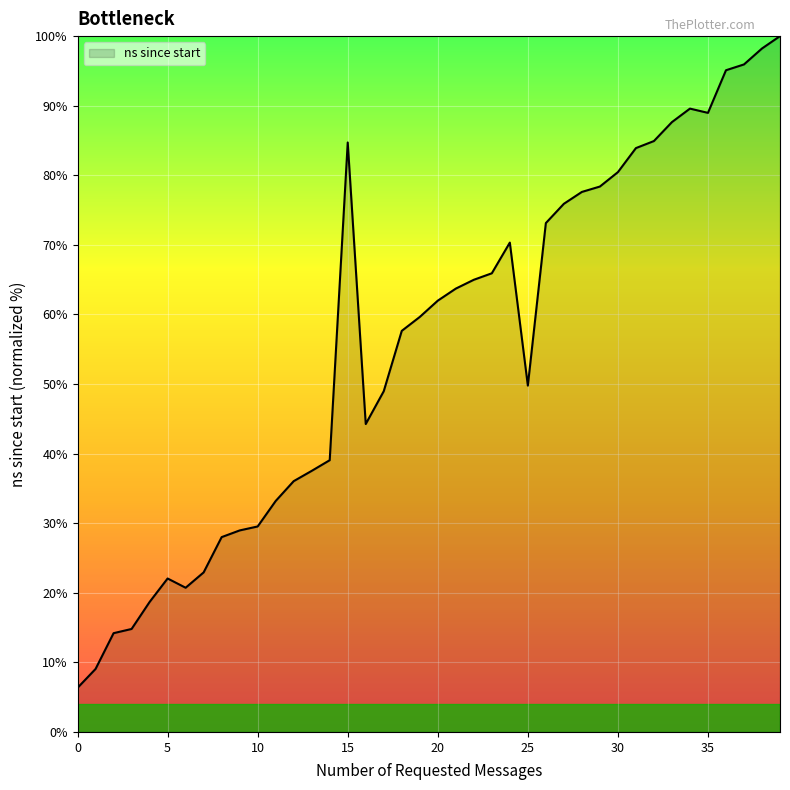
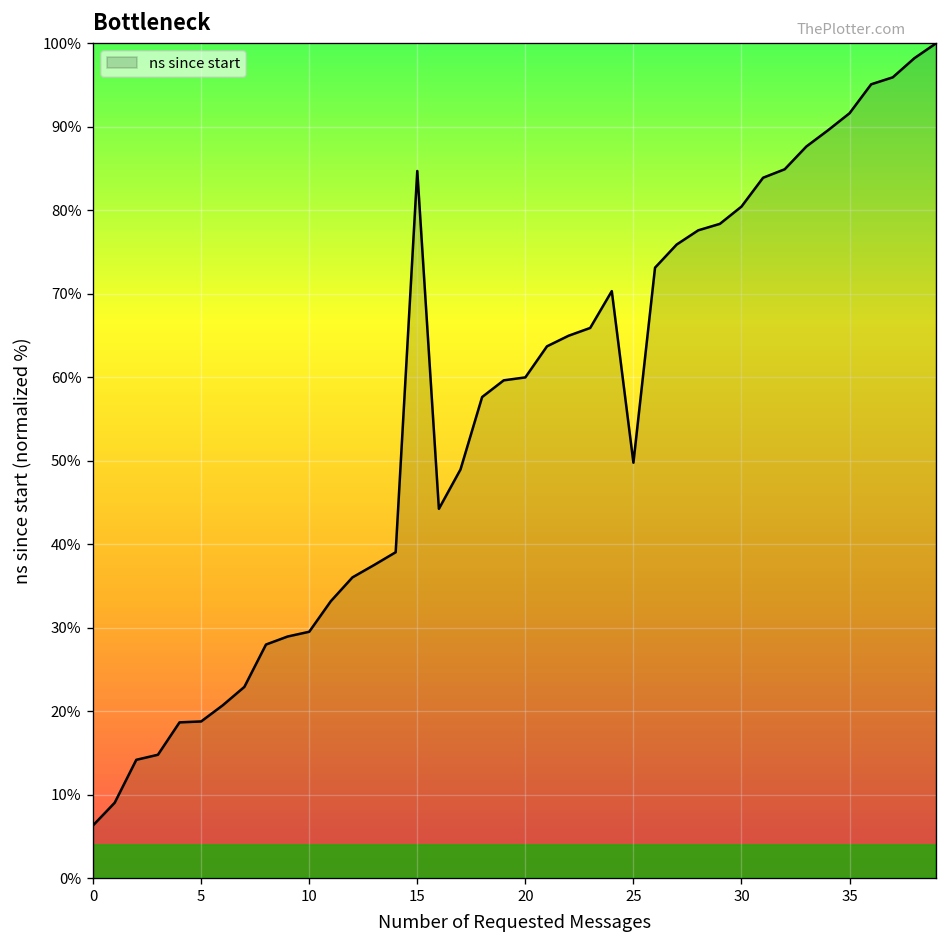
  {
    "0": "6%",
-   "5": "22%",
+   "5": "19%",
    "10": "30%",
    "15": "85%",
-   "20": "62%",
+   "20": "60%",
    "25": "50%",
    "30": "80%",
-   "35": "89%"
+   "35": "92%"
  }
